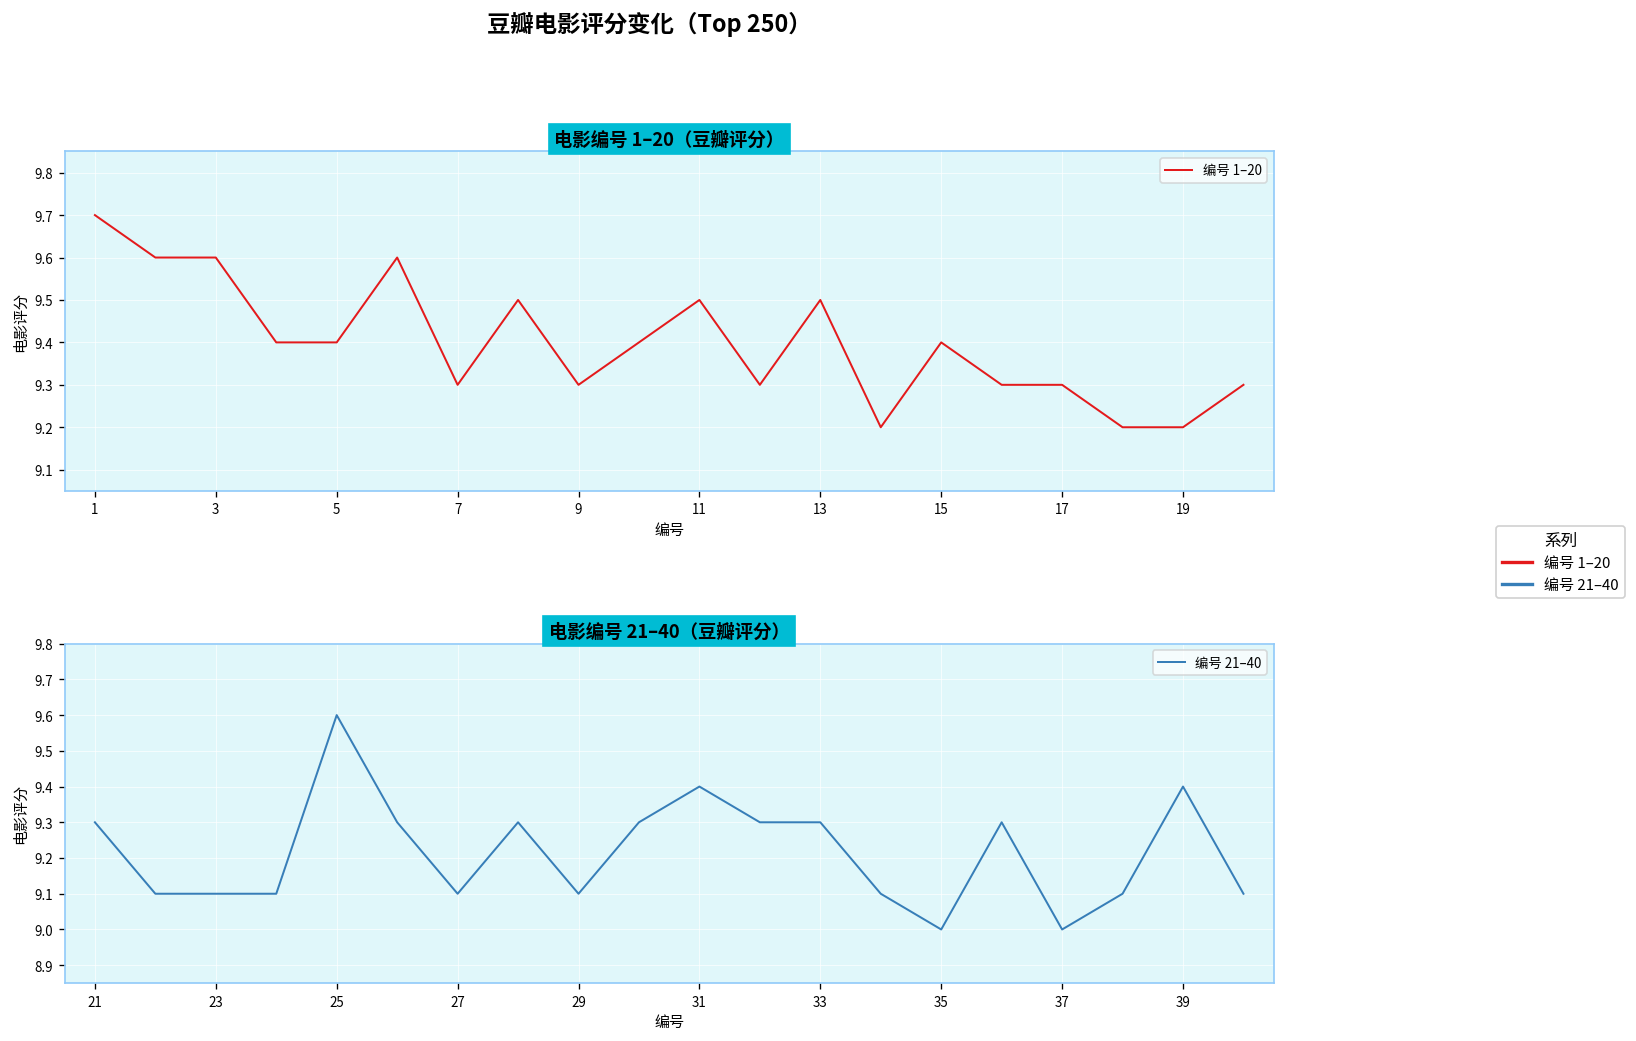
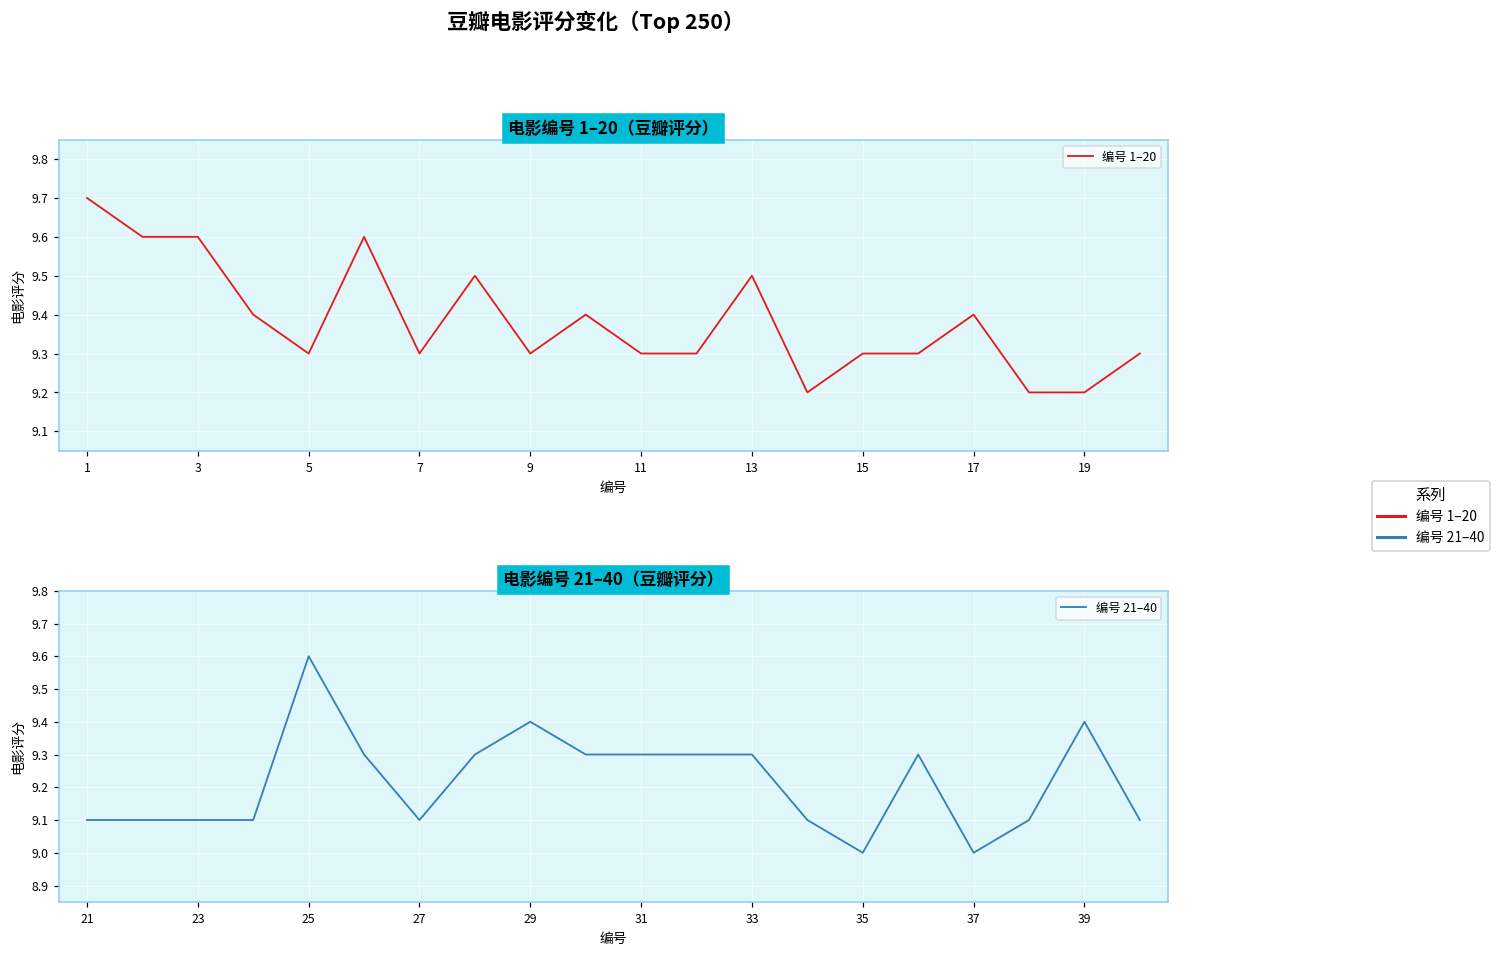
  {
    "电影编号 1–20（豆瓣评分）": {
      "1": 9.7,
      "3": 9.6,
-     "5": 9.4,
+     "5": 9.3,
      "7": 9.3,
      "9": 9.3,
-     "11": 9.5,
+     "11": 9.3,
      "13": 9.5,
-     "15": 9.4,
-     "17": 9.3,
+     "15": 9.3,
+     "17": 9.4,
      "19": 9.2
    },
    "电影编号 21–40（豆瓣评分）": {
-     "21": 9.3,
+     "21": 9.1,
      "23": 9.1,
      "25": 9.6,
      "27": 9.1,
-     "29": 9.1,
-     "31": 9.4,
+     "29": 9.4,
+     "31": 9.3,
      "33": 9.3,
      "35": 9.0,
      "37": 9.0,
      "39": 9.4
    }
  }
